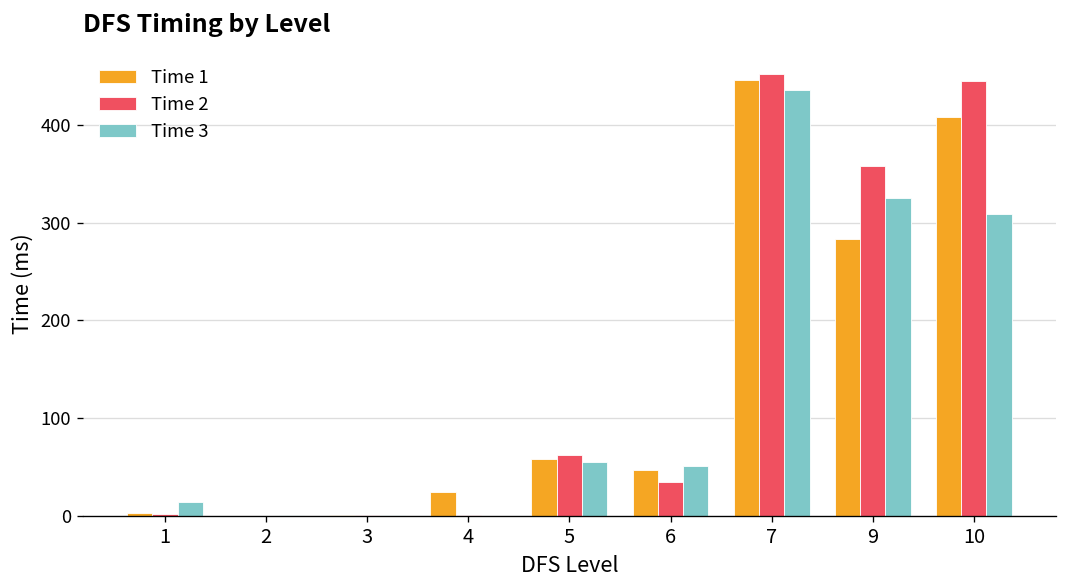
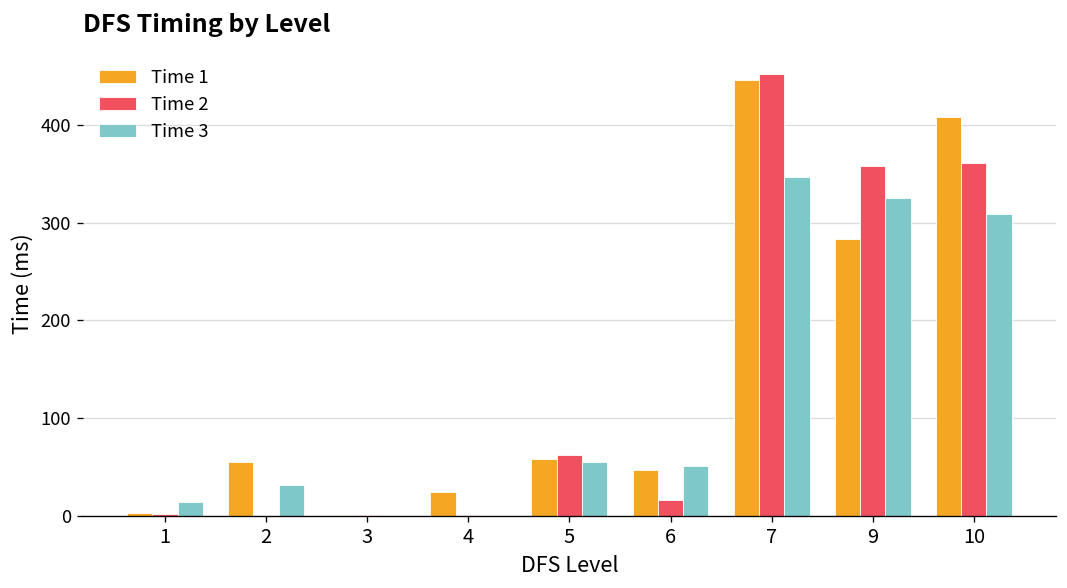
  {
    "Time 1": {
-     "2": 0,
+     "2": 60,
      "4": 20,
      "5": 60,
      "6": 50,
      "7": 450,
      "9": 280,
      "10": 410
    },
    "Time 2": {
      "2": 0,
      "5": 60,
-     "6": 30,
+     "6": 20,
      "7": 450,
      "9": 360,
-     "10": 450
+     "10": 360
    },
    "Time 3": {
      "1": 10,
-     "2": 0,
+     "2": 30,
      "4": 0,
      "5": 60,
      "6": 50,
-     "7": 440,
+     "7": 350,
      "9": 330,
      "10": 310
    }
  }
